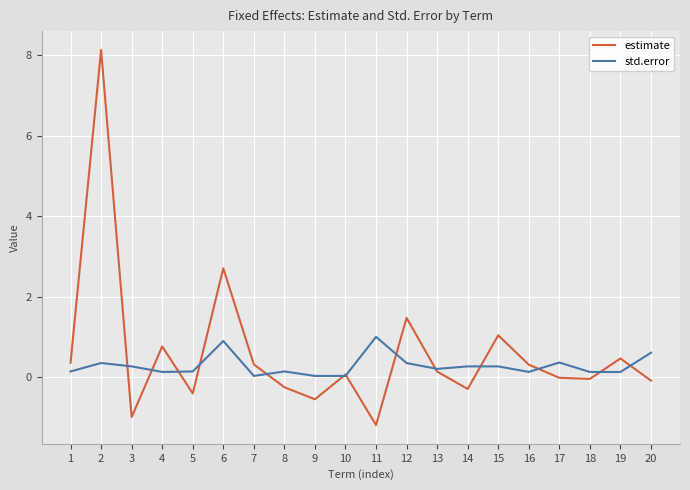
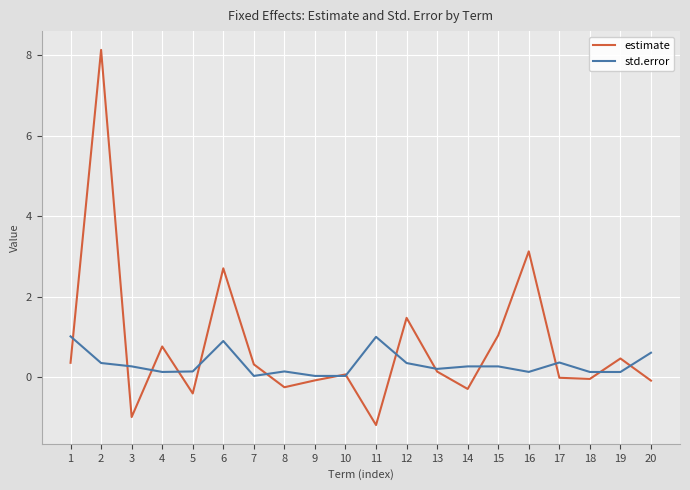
  {
    "estimate": {
      "1": 0.4,
      "2": 8.1,
      "3": -1.0,
      "4": 0.8,
      "5": -0.4,
      "6": 2.7,
      "7": 0.3,
      "8": -0.3,
-     "9": -0.6,
+     "9": -0.1,
      "11": -1.2,
      "12": 1.5,
      "13": 0.1,
      "14": -0.3,
      "15": 1.0,
-     "16": 0.3,
+     "16": 3.1,
      "17": 0.0,
      "18": 0.0,
      "19": 0.5,
      "20": -0.1
    },
    "std.error": {
-     "1": 0.1,
+     "1": 1.0,
      "2": 0.4,
      "3": 0.3,
      "4": 0.1,
      "5": 0.1,
      "6": 0.9,
      "7": 0.0,
      "8": 0.1,
      "9": 0.0,
      "11": 1.0,
      "12": 0.4,
      "13": 0.2,
      "14": 0.3,
      "15": 0.3,
      "16": 0.1,
      "17": 0.4,
      "18": 0.1,
      "19": 0.1,
      "20": 0.6
    }
  }
